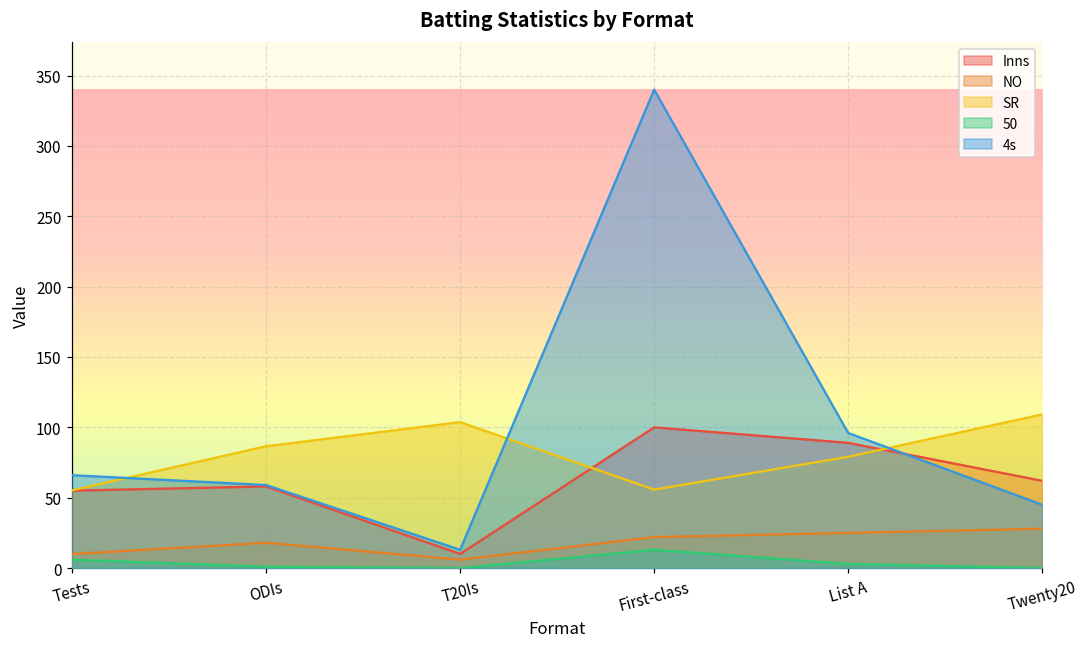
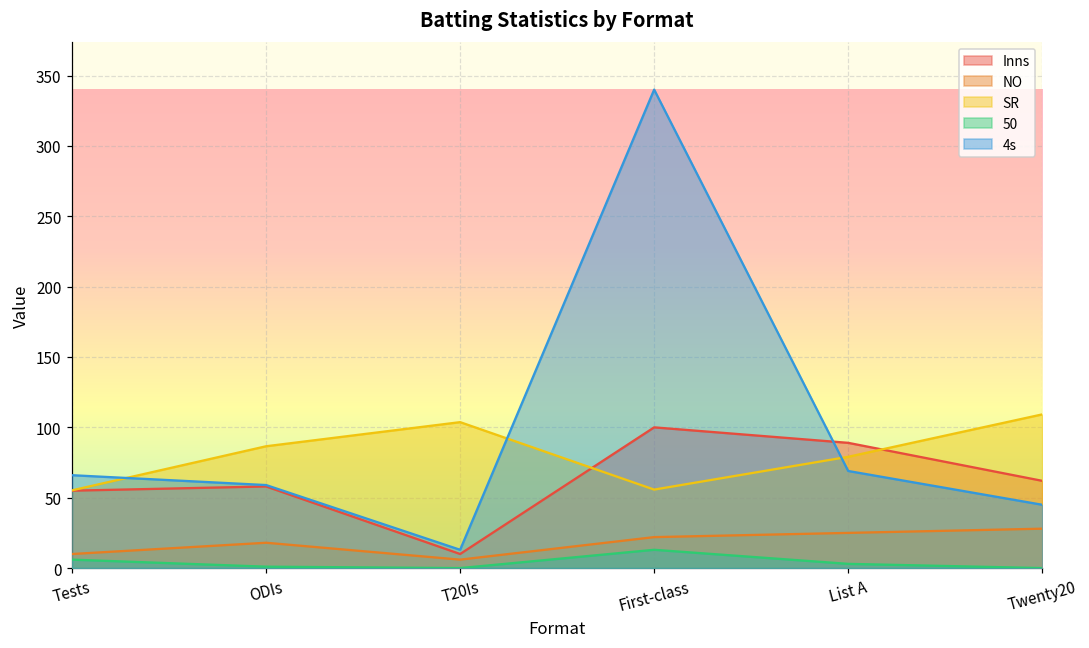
  {
    "50": {
      "Tests": 6,
      "ODIs": 1,
      "T20Is": 0,
      "First-class": 13,
      "List A": 3,
      "Twenty20": 0
    },
    "4s": {
      "Tests": 66,
      "T20Is": 13,
      "First-class": 340,
-     "List A": 96,
+     "List A": 69,
      "Twenty20": 45
    }
  }
